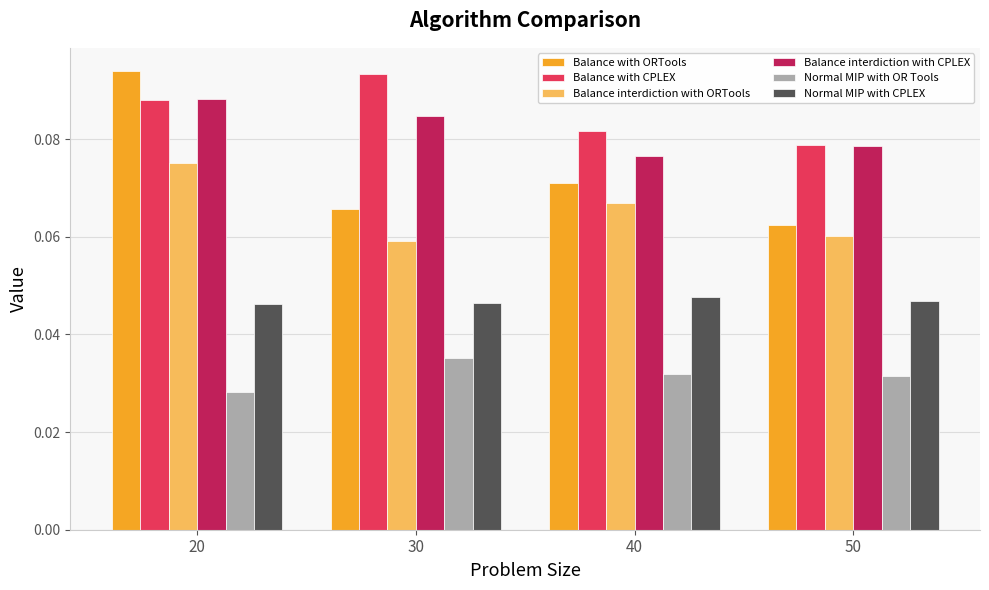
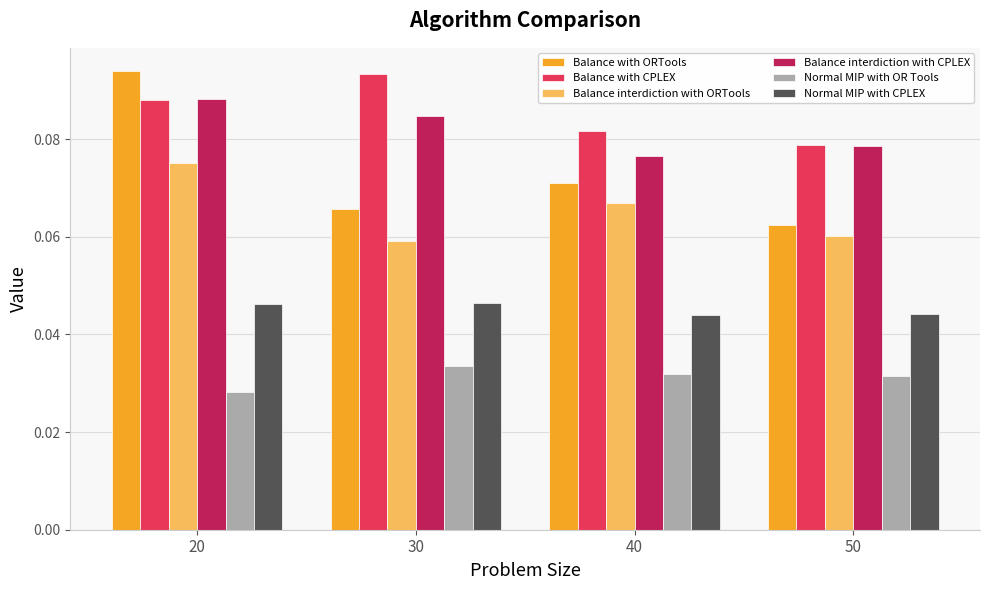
  {
    "Normal MIP with OR Tools": {
      "20": 0.028,
-     "30": 0.035,
+     "30": 0.033,
      "40": 0.032,
      "50": 0.032
    },
    "Normal MIP with CPLEX": {
      "20": 0.046,
      "30": 0.046,
-     "40": 0.048,
-     "50": 0.047
+     "40": 0.044,
+     "50": 0.044
    }
  }
